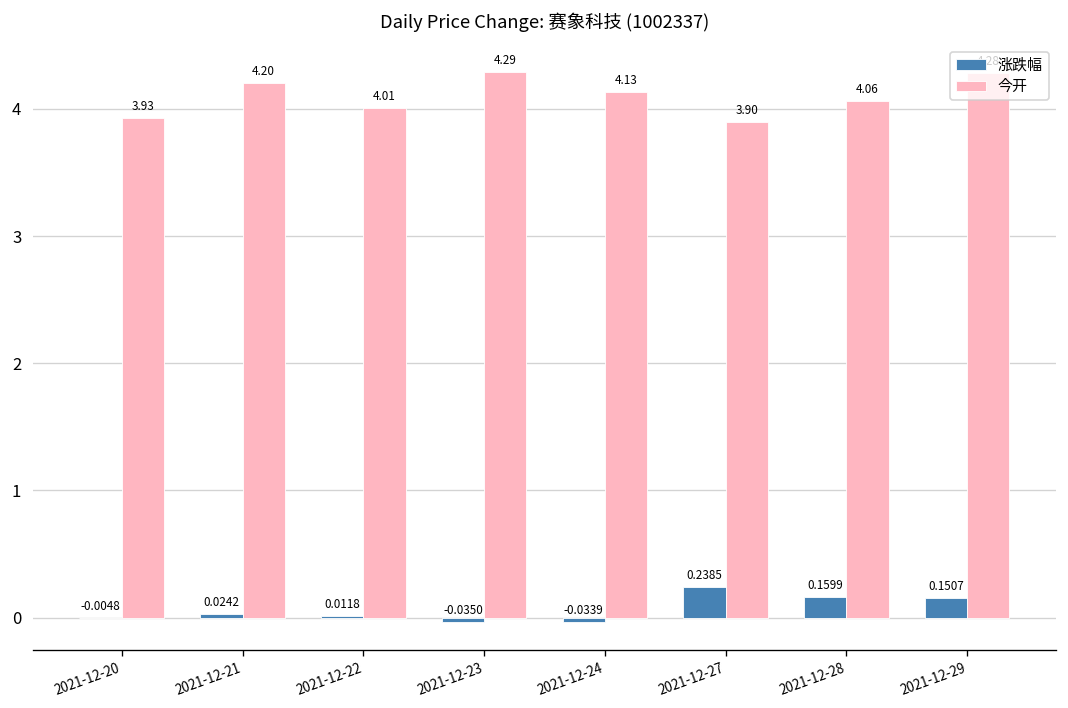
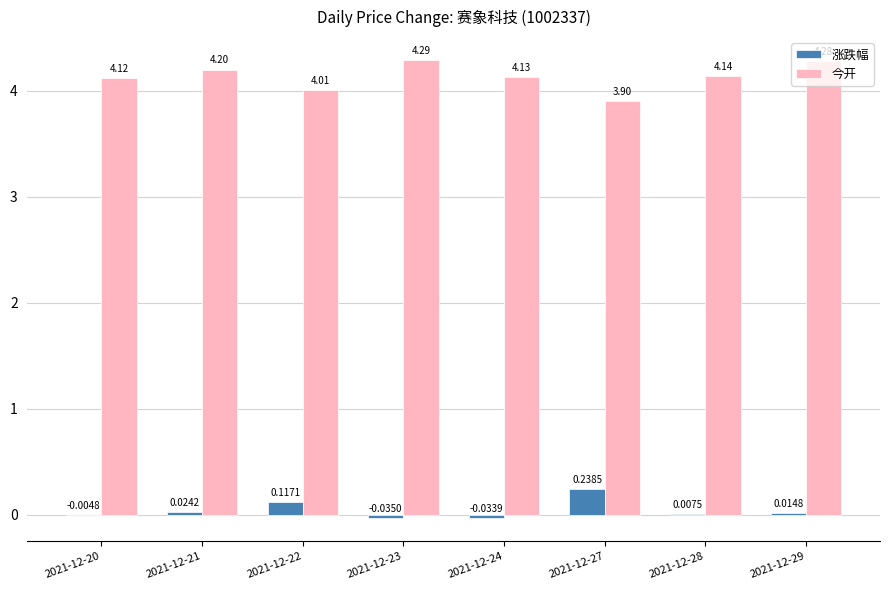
  {
    "涨跌幅": {
      "2021-12-20": -0.0048,
      "2021-12-21": 0.0242,
-     "2021-12-22": 0.0118,
+     "2021-12-22": 0.1171,
      "2021-12-23": -0.0350,
      "2021-12-24": -0.0339,
      "2021-12-27": 0.2385,
-     "2021-12-28": 0.1599,
-     "2021-12-29": 0.1507
+     "2021-12-28": 0.0075,
+     "2021-12-29": 0.0148
    },
    "今开": {
-     "2021-12-20": 3.93,
+     "2021-12-20": 4.12,
      "2021-12-21": 4.20,
      "2021-12-22": 4.01,
      "2021-12-23": 4.29,
      "2021-12-24": 4.13,
      "2021-12-27": 3.90,
-     "2021-12-28": 4.06
+     "2021-12-28": 4.14
    }
  }
